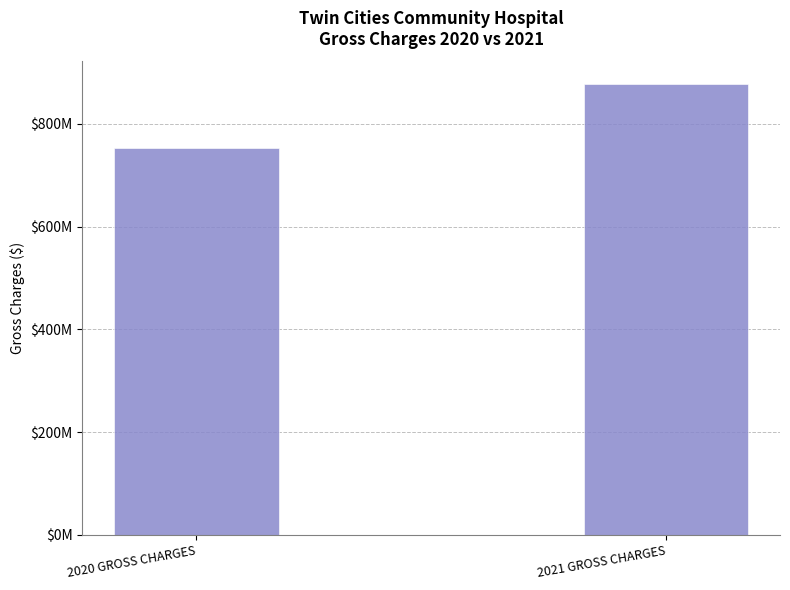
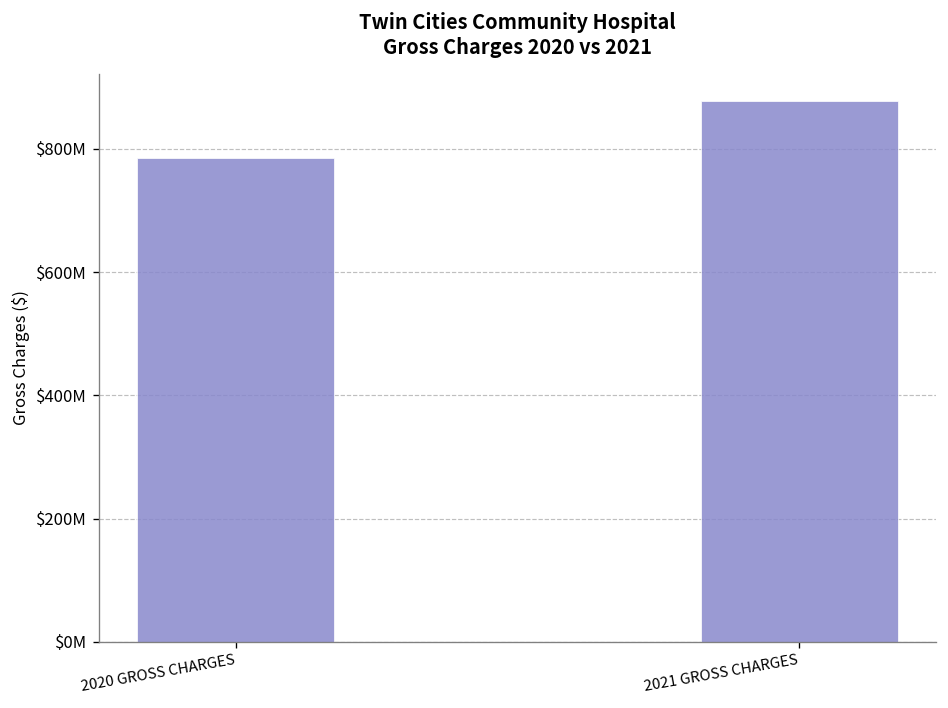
  {
-   "2020 GROSS CHARGES": "$750000000",
+   "2020 GROSS CHARGES": "$780000000",
    "2021 GROSS CHARGES": "$880000000"
  }
